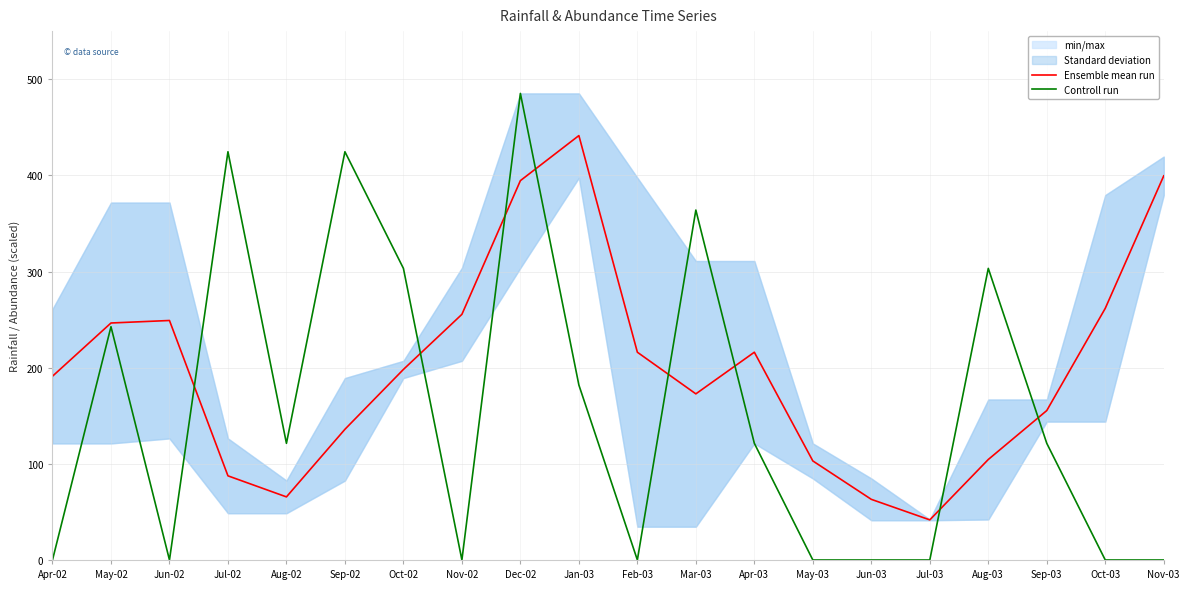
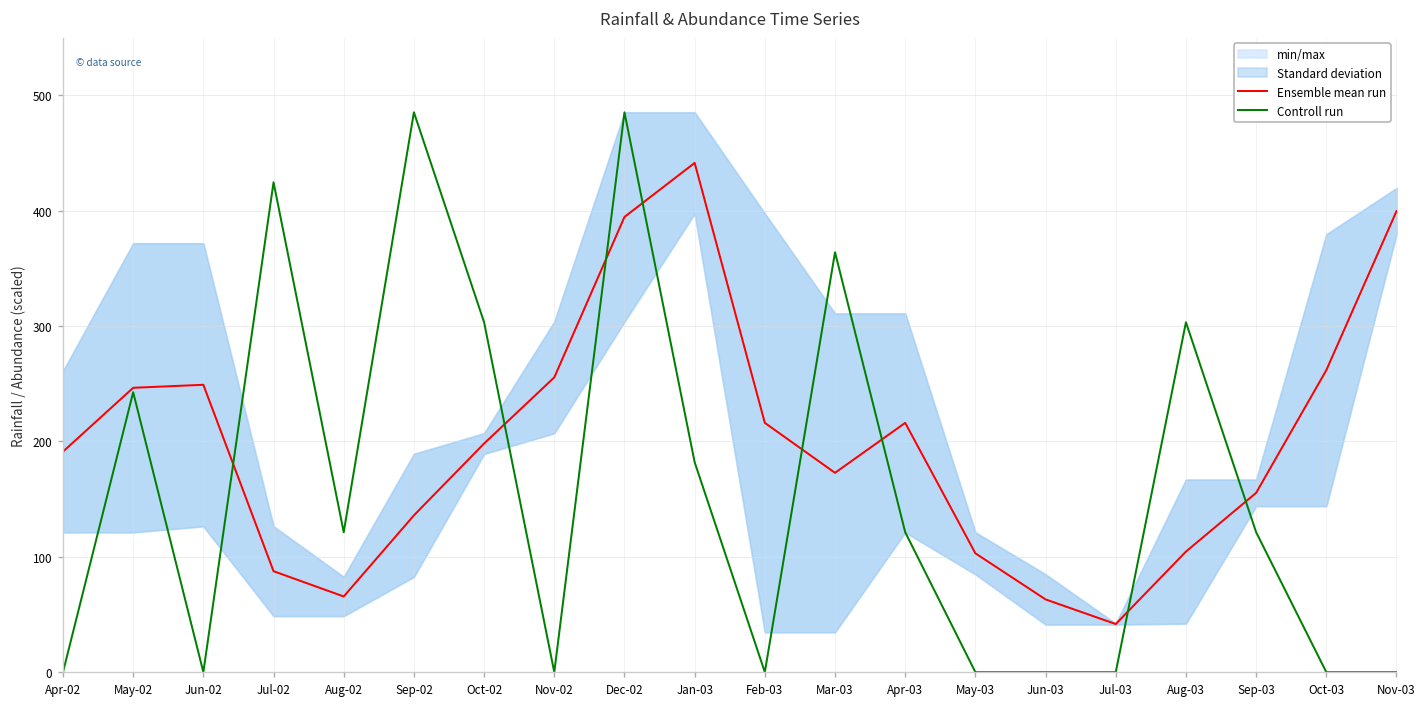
  {
    "Ensemble mean run": {
      "Apr-02": 190,
      "May-02": 250,
      "Jun-02": 250,
      "Jul-02": 90,
      "Aug-02": 70,
      "Sep-02": 140,
      "Oct-02": 200,
      "Nov-02": 260,
      "Dec-02": 390,
      "Jan-03": 440,
      "Feb-03": 220,
      "Mar-03": 170,
      "Apr-03": 220,
      "May-03": 100,
      "Jun-03": 60,
      "Aug-03": 100,
      "Sep-03": 160,
      "Oct-03": 260,
      "Nov-03": 400
    },
    "Controll run": {
      "Apr-02": 0,
      "May-02": 240,
      "Jun-02": 0,
      "Jul-02": 420,
      "Aug-02": 120,
-     "Sep-02": 420,
+     "Sep-02": 490,
      "Oct-02": 300,
      "Nov-02": 0,
      "Jan-03": 180,
      "Feb-03": 0,
      "Mar-03": 360,
      "Apr-03": 120,
      "May-03": 0,
      "Jun-03": 0,
      "Jul-03": 0,
      "Aug-03": 300,
      "Sep-03": 120,
      "Oct-03": 0,
      "Nov-03": 0
    }
  }
